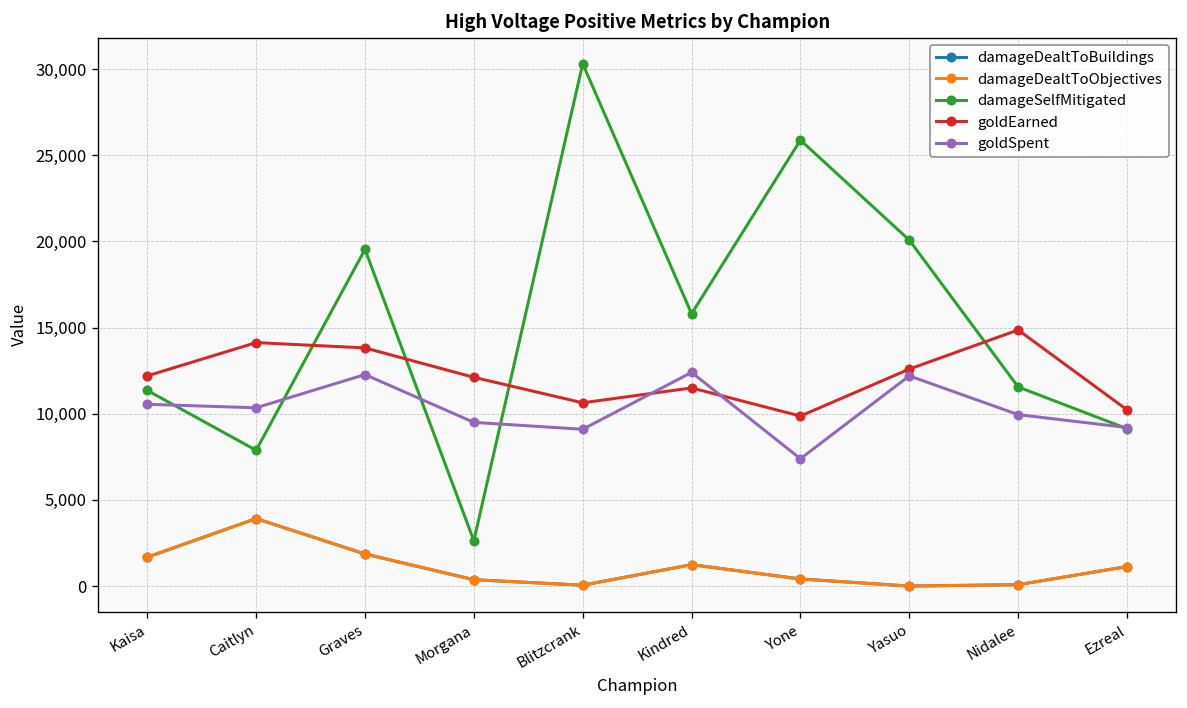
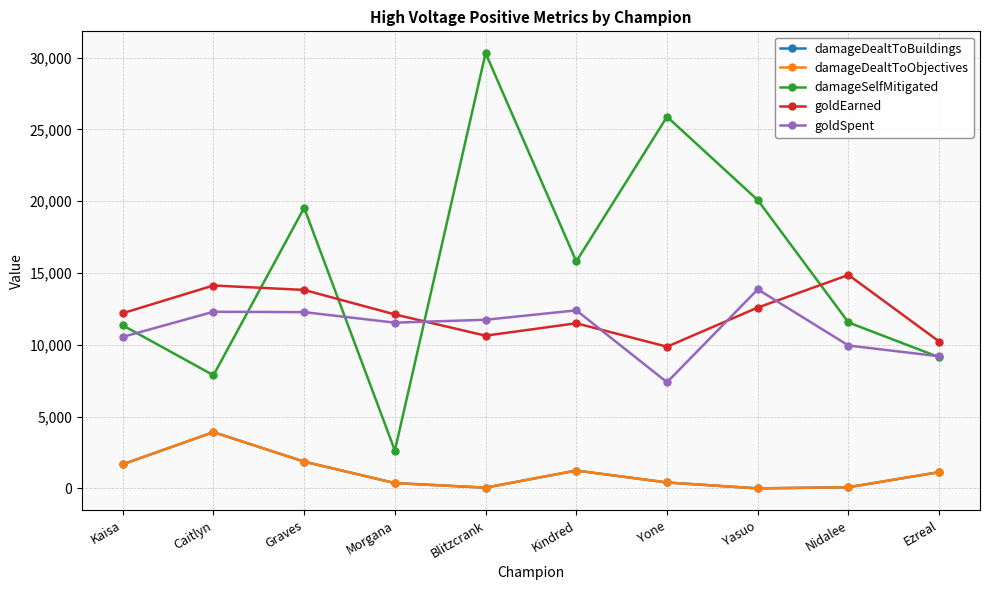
  {
    "damageDealtToObjectives": {
      "Kaisa": "1,700",
      "Caitlyn": "3,900",
      "Graves": "1,900",
      "Morgana": "400",
      "Blitzcrank": "100",
      "Kindred": "1,200",
      "Yone": "400",
      "Yasuo": "0",
      "Nidalee": "100",
      "Ezreal": "1,100"
    },
    "damageSelfMitigated": {
      "Kaisa": "11,400",
      "Caitlyn": "7,900",
      "Graves": "19,500",
      "Morgana": "2,600",
      "Blitzcrank": "30,300",
      "Kindred": "15,800",
      "Yone": "25,900",
      "Yasuo": "20,100",
      "Nidalee": "11,600"
    },
    "goldEarned": {
      "Kaisa": "12,200",
      "Caitlyn": "14,100",
      "Graves": "13,800",
      "Morgana": "12,100",
      "Blitzcrank": "10,600",
      "Kindred": "11,500",
      "Yone": "9,900",
      "Yasuo": "12,600",
      "Nidalee": "14,900",
      "Ezreal": "10,200"
    },
    "goldSpent": {
      "Kaisa": "10,600",
-     "Caitlyn": "10,300",
+     "Caitlyn": "12,300",
      "Graves": "12,300",
-     "Morgana": "9,500",
-     "Blitzcrank": "9,100",
+     "Morgana": "11,500",
+     "Blitzcrank": "11,700",
      "Kindred": "12,400",
      "Yone": "7,400",
-     "Yasuo": "12,200",
+     "Yasuo": "13,900",
      "Nidalee": "10,000"
    }
  }
